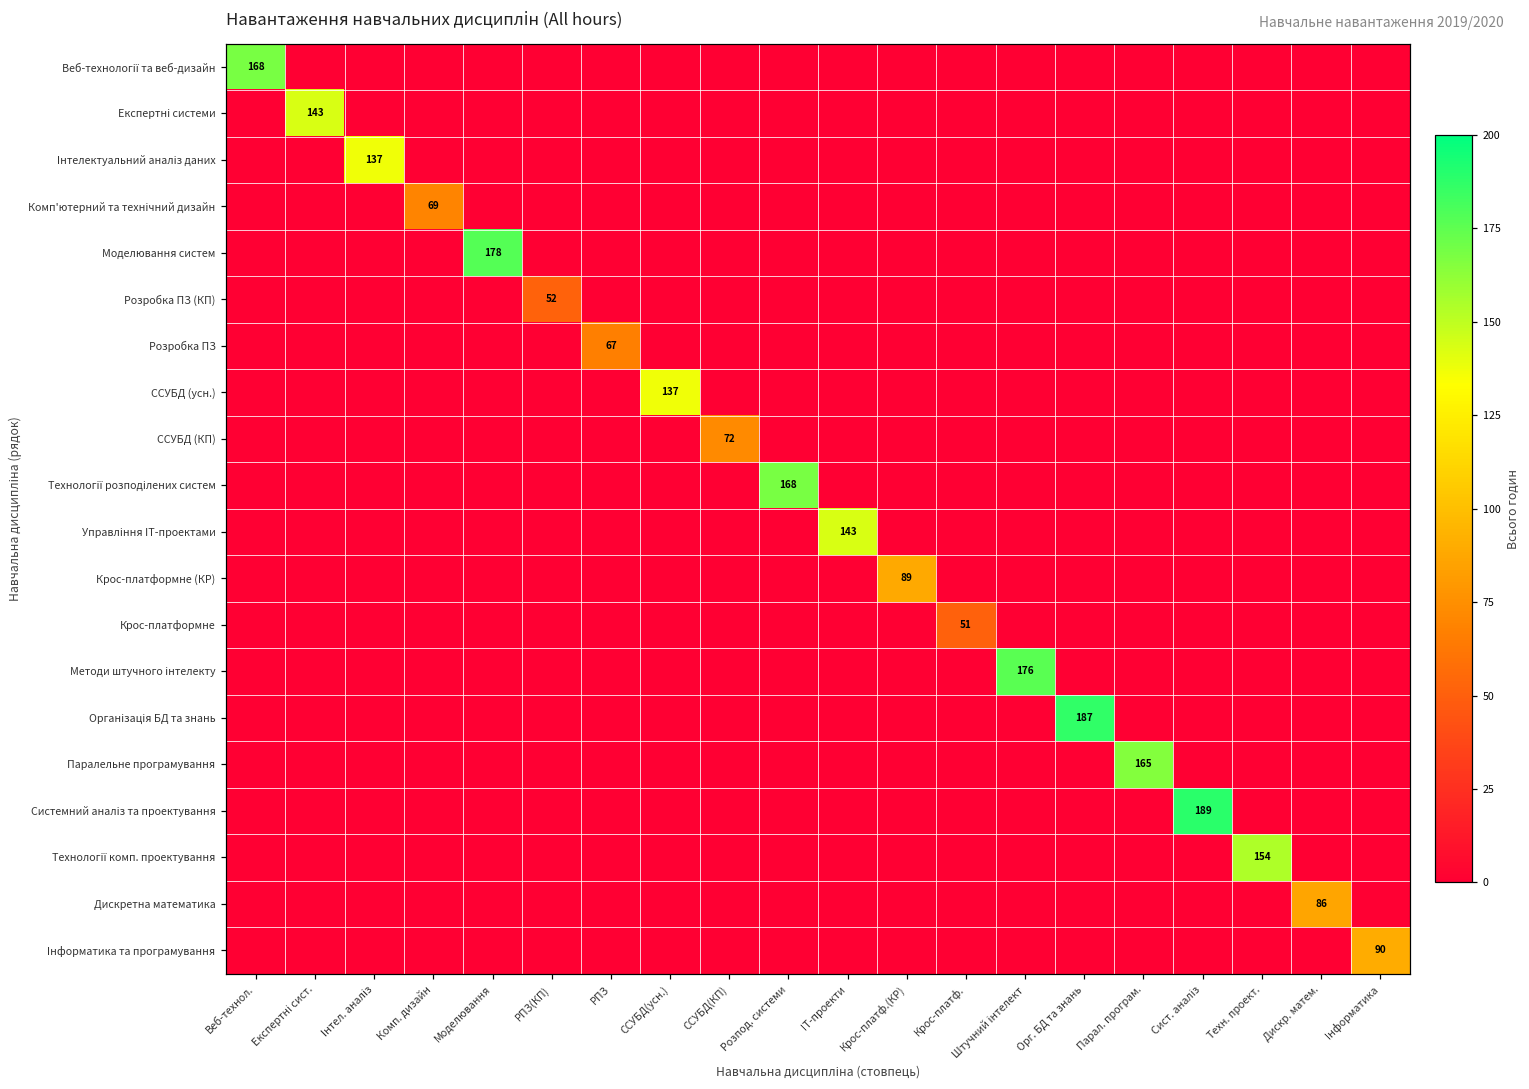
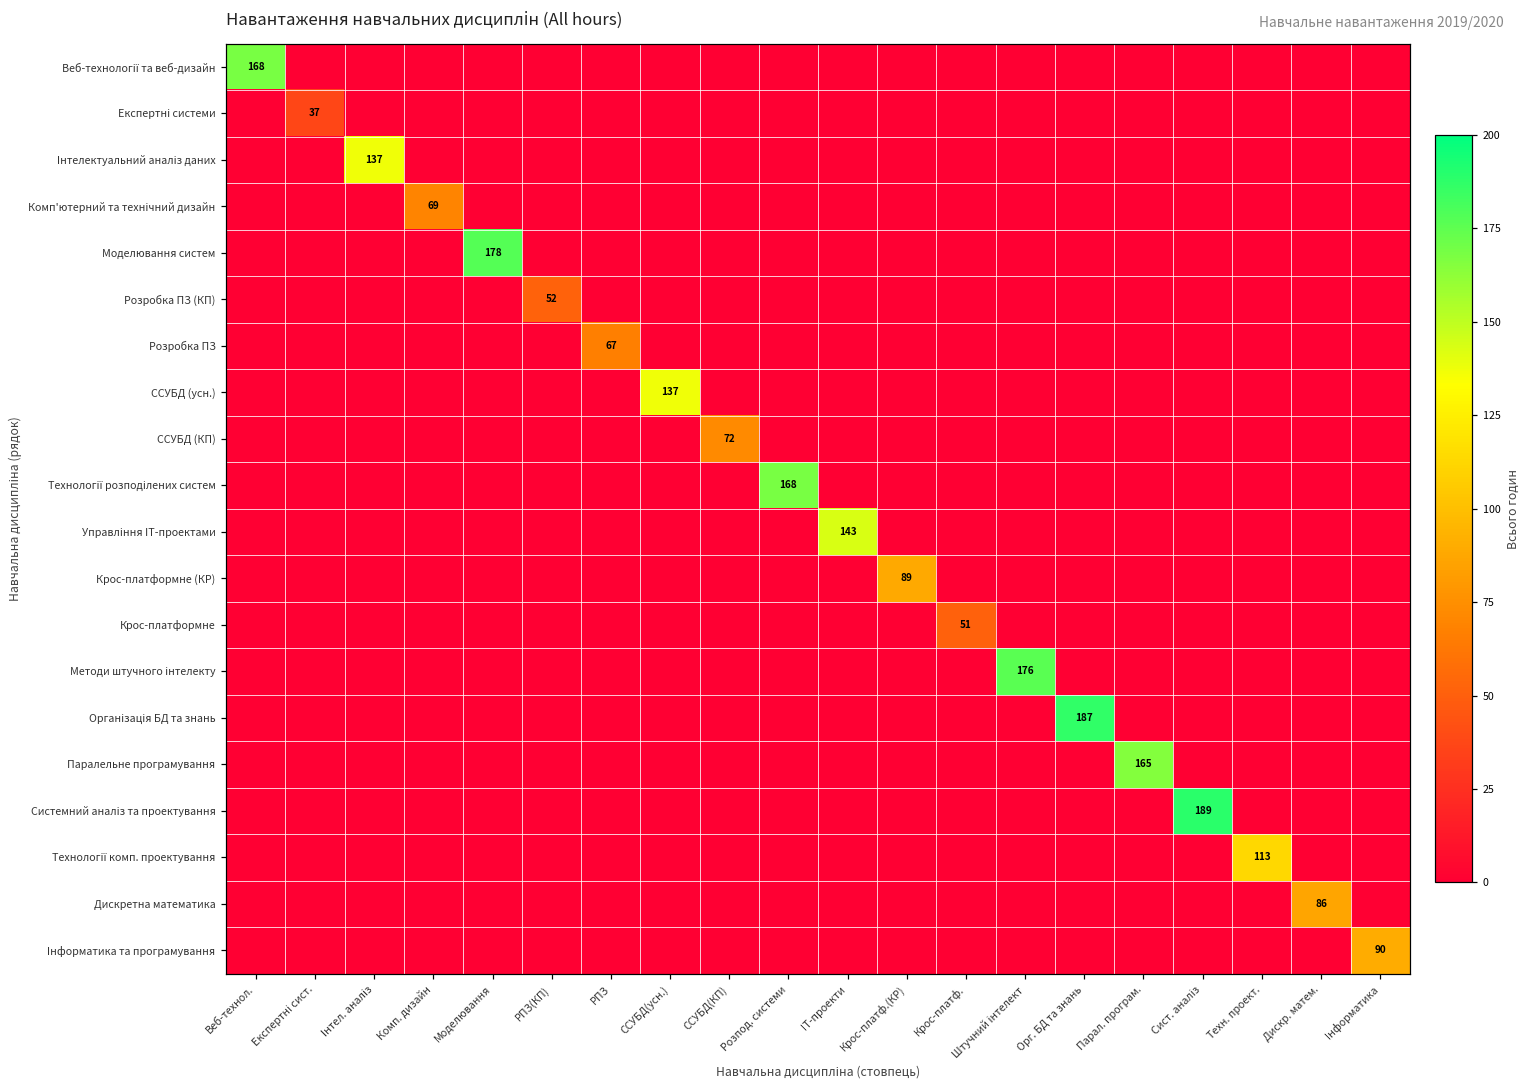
  {
    "Веб-технології та веб-дизайн": {
      "Веб-технол.": 168
    },
    "Експертні системи": {
-     "Експертні сист.": 143
+     "Експертні сист.": 37
    },
    "Інтелектуальний аналіз даних": {
      "Інтел. аналіз": 137
    },
    "Комп'ютерний та технічний дизайн": {
      "Комп. дизайн": 69
    },
    "Моделювання систем": {
      "Моделювання": 178
    },
    "Розробка ПЗ (КП)": {
      "РПЗ(КП)": 52
    },
    "Розробка ПЗ": {
      "РПЗ": 67
    },
    "ССУБД (усн.)": {
      "ССУБД(усн.)": 137
    },
    "ССУБД (КП)": {
      "ССУБД(КП)": 72
    },
    "Технології розподілених систем": {
      "Розпод. системи": 168
    },
    "Управління IT-проектами": {
      "ІТ-проекти": 143
    },
    "Крос-платформне (КР)": {
      "Крос-платф.(КР)": 89
    },
    "Крос-платформне": {
      "Крос-платф.": 51
    },
    "Методи штучного інтелекту": {
      "Штучний інтелект": 176
    },
    "Організація БД та знань": {
      "Орг. БД та знань": 187
    },
    "Паралельне програмування": {
      "Парал. програм.": 165
    },
    "Системний аналіз та проектування": {
      "Сист. аналіз": 189
    },
    "Технології комп. проектування": {
-     "Техн. проект.": 154
+     "Техн. проект.": 113
    },
    "Дискретна математика": {
      "Дискр. матем.": 86
    },
    "Інформатика та програмування": {
      "Інформатика": 90
    }
  }
